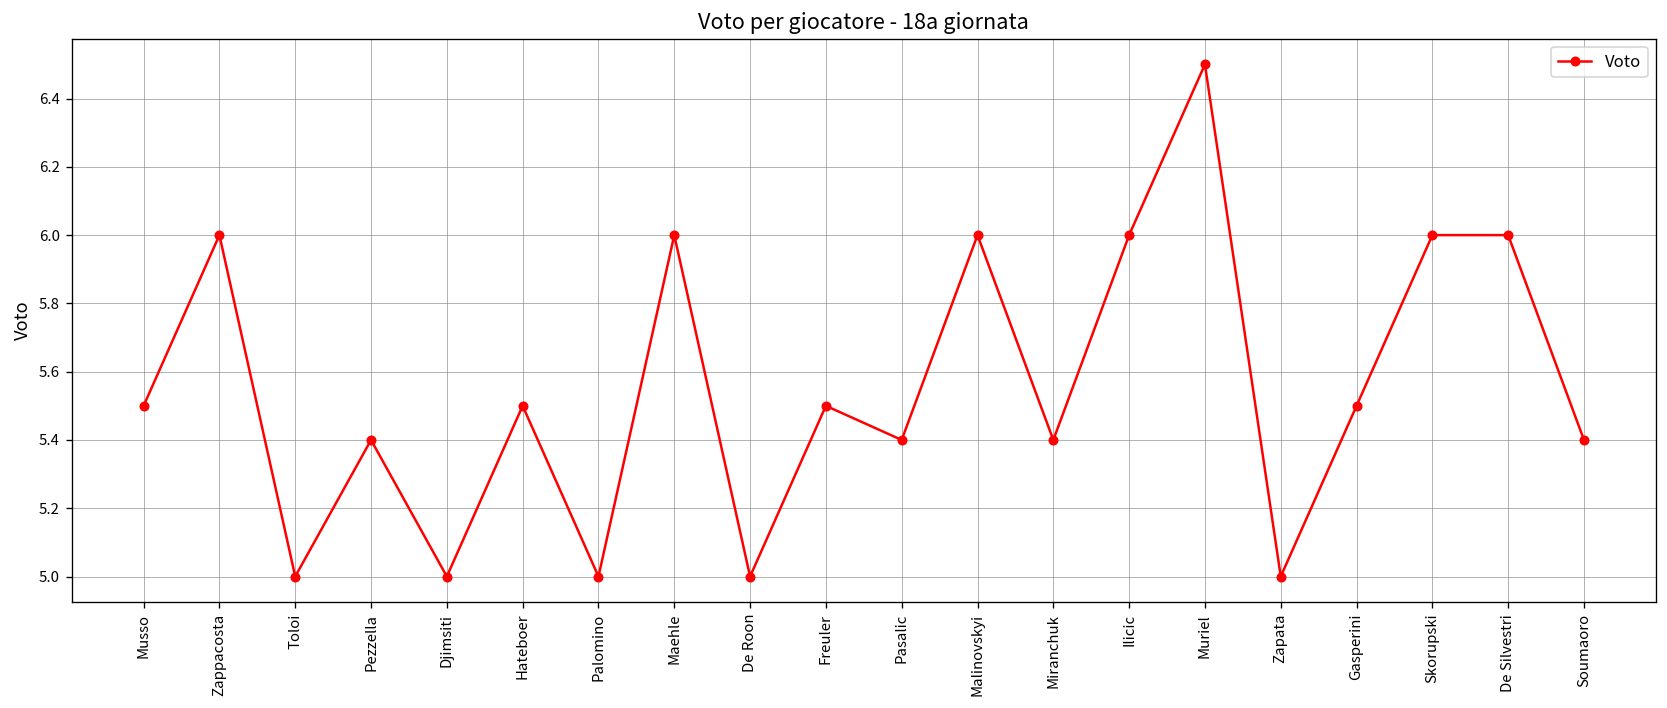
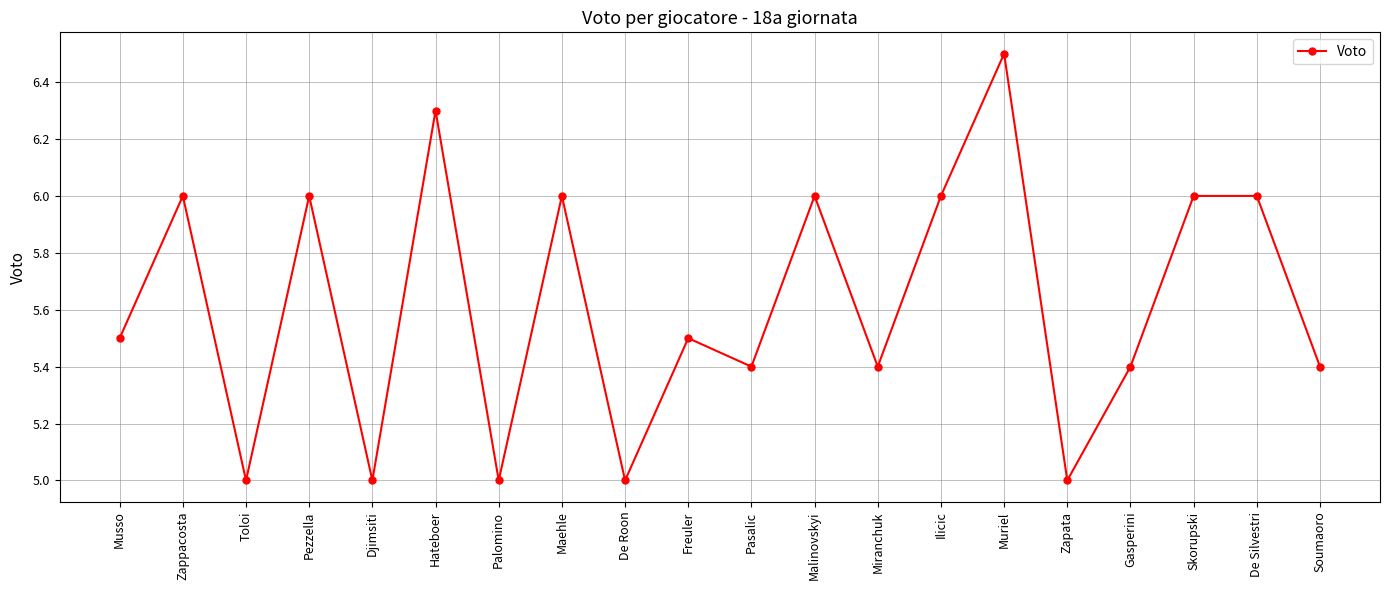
  {
    "Musso": 5.5,
    "Zappacosta": 6.0,
    "Toloi": 5.0,
-   "Pezzella": 5.4,
+   "Pezzella": 6.0,
    "Djimsiti": 5.0,
-   "Hateboer": 5.5,
+   "Hateboer": 6.3,
    "Palomino": 5.0,
    "Maehle": 6.0,
    "De Roon": 5.0,
    "Freuler": 5.5,
    "Pasalic": 5.4,
    "Malinovskyi": 6.0,
    "Miranchuk": 5.4,
    "Ilicic": 6.0,
    "Muriel": 6.5,
    "Zapata": 5.0,
-   "Gasperini": 5.5,
+   "Gasperini": 5.4,
    "Skorupski": 6.0,
    "De Silvestri": 6.0,
    "Soumaoro": 5.4
  }
